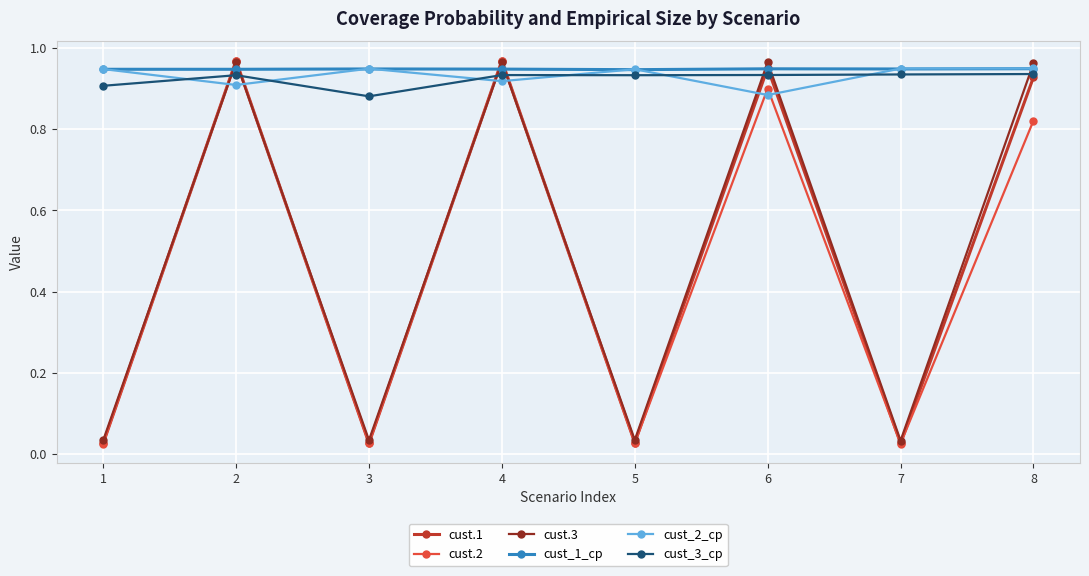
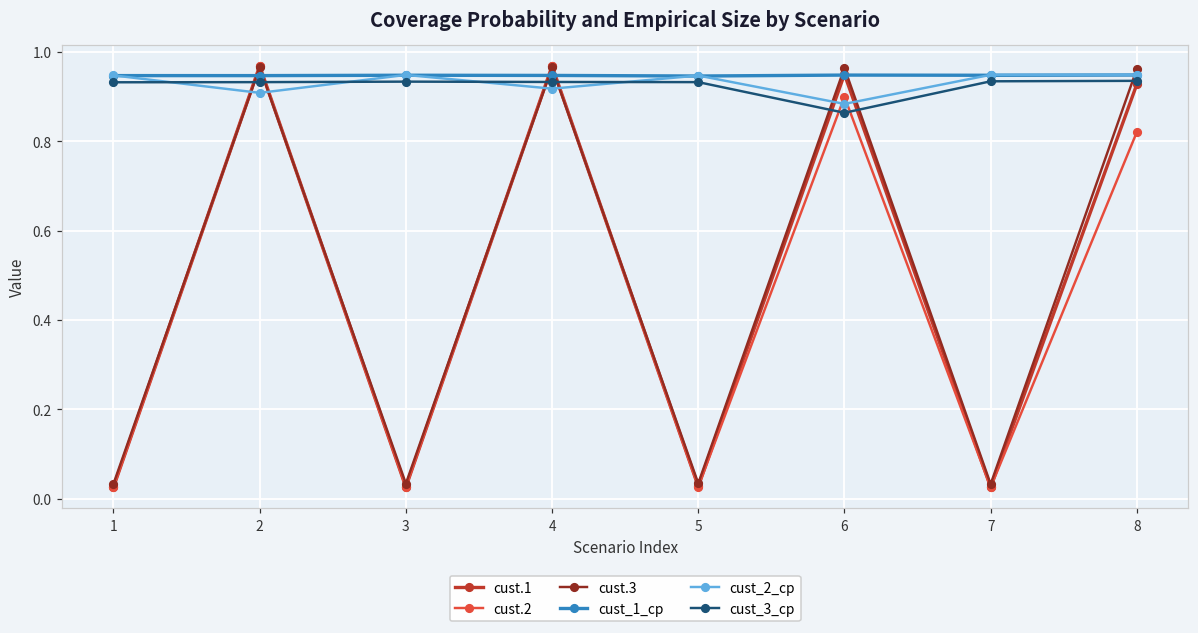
  {
    "cust_1_cp": {
      "2": 0.95,
      "4": 0.95
    },
    "cust_2_cp": {
      "2": 0.91,
      "4": 0.92,
      "6": 0.88
    },
    "cust_3_cp": {
-     "1": 0.91,
+     "1": 0.93,
      "2": 0.93,
-     "3": 0.88,
+     "3": 0.93,
      "4": 0.93,
      "5": 0.93,
-     "6": 0.93,
+     "6": 0.86,
      "7": 0.93,
      "8": 0.94
    }
  }
